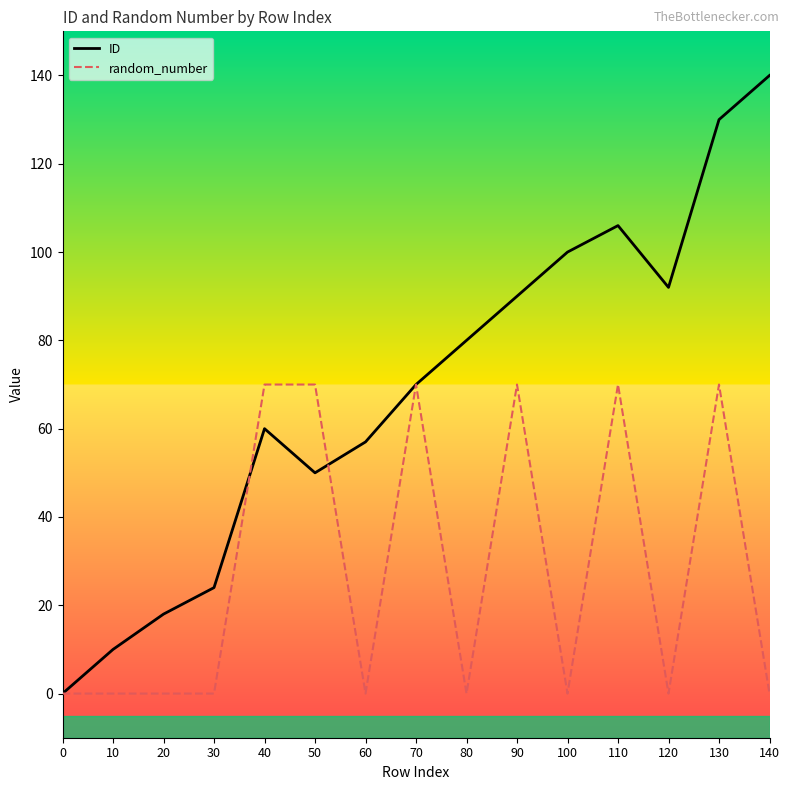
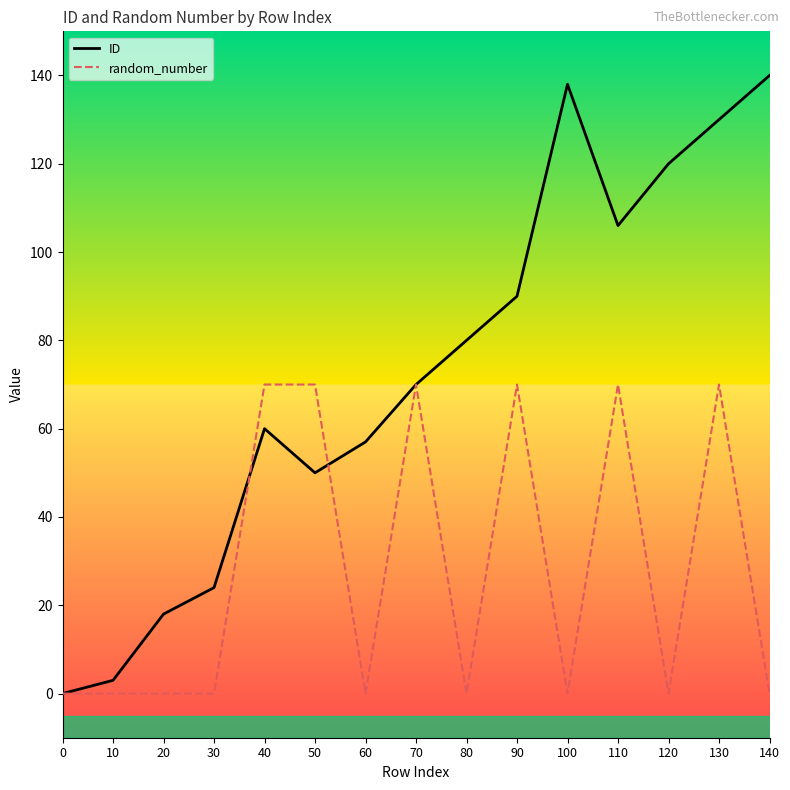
  {
    "ID": {
-     "10": 10,
+     "10": 3,
      "20": 18,
      "30": 24,
      "40": 60,
      "50": 50,
      "60": 57,
      "80": 80,
      "90": 90,
-     "100": 100,
+     "100": 138,
      "110": 106,
-     "120": 92,
+     "120": 120,
      "130": 130,
      "140": 140
    },
    "random_number": {
      "10": 0,
      "20": 0,
      "30": 0,
      "40": 70,
      "50": 70,
      "60": 0,
      "80": 0,
      "90": 70,
      "100": 0,
      "110": 70,
      "120": 0,
      "130": 70,
      "140": 0
    }
  }
